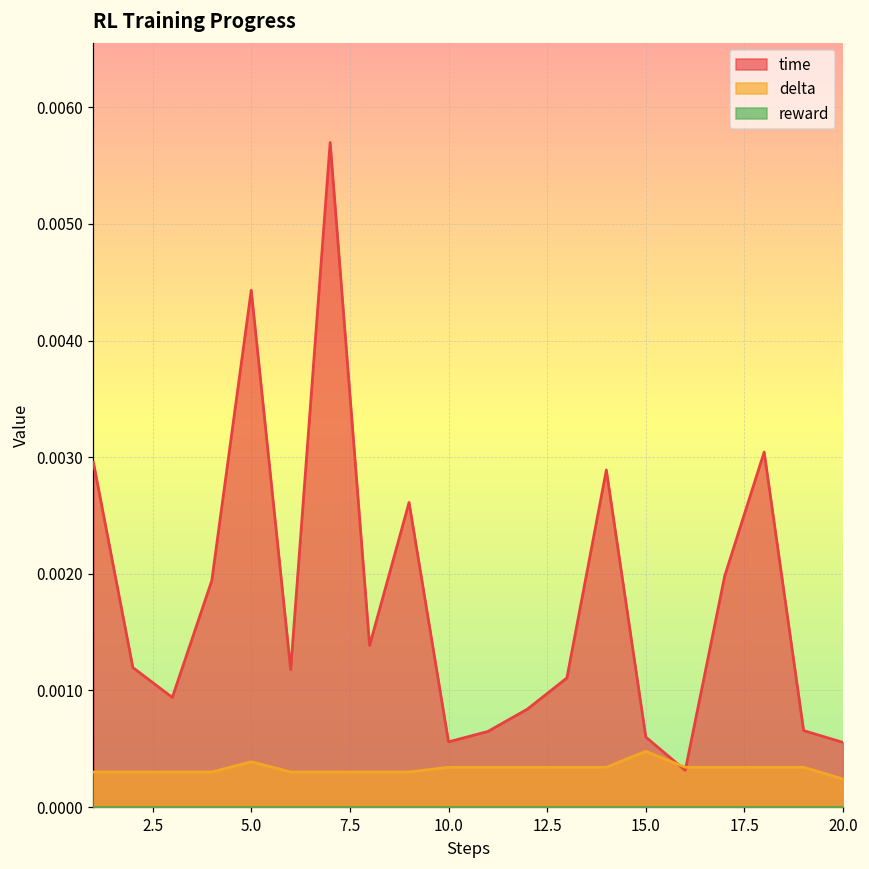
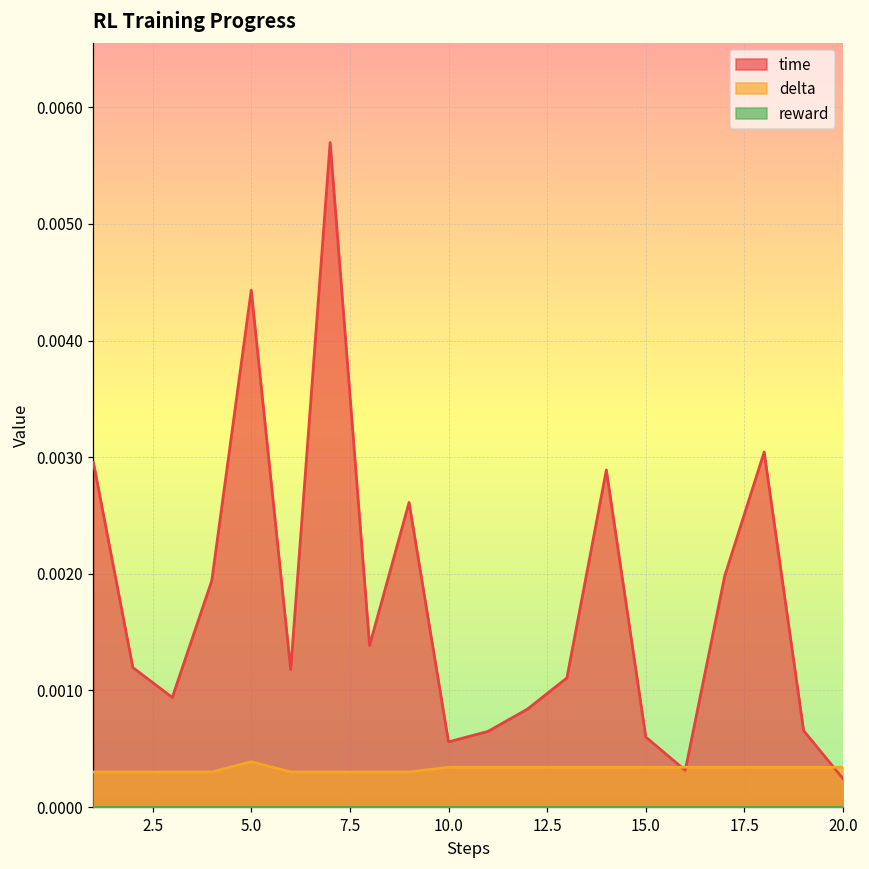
  {
    "time": {
      "5.0": 0.00443,
      "10.0": 0.00056,
      "15.0": 0.00060,
-     "20.0": 0.00055
+     "20.0": 0.00024
    },
    "delta": {
      "5.0": 0.00039,
      "10.0": 0.00034,
-     "15.0": 0.00048,
-     "20.0": 0.00024
+     "15.0": 0.00034,
+     "20.0": 0.00034
    },
    "reward": {
      "5.0": 0.00000,
      "10.0": 0.00000,
      "15.0": 0.00000,
      "20.0": 0.00000
    }
  }
